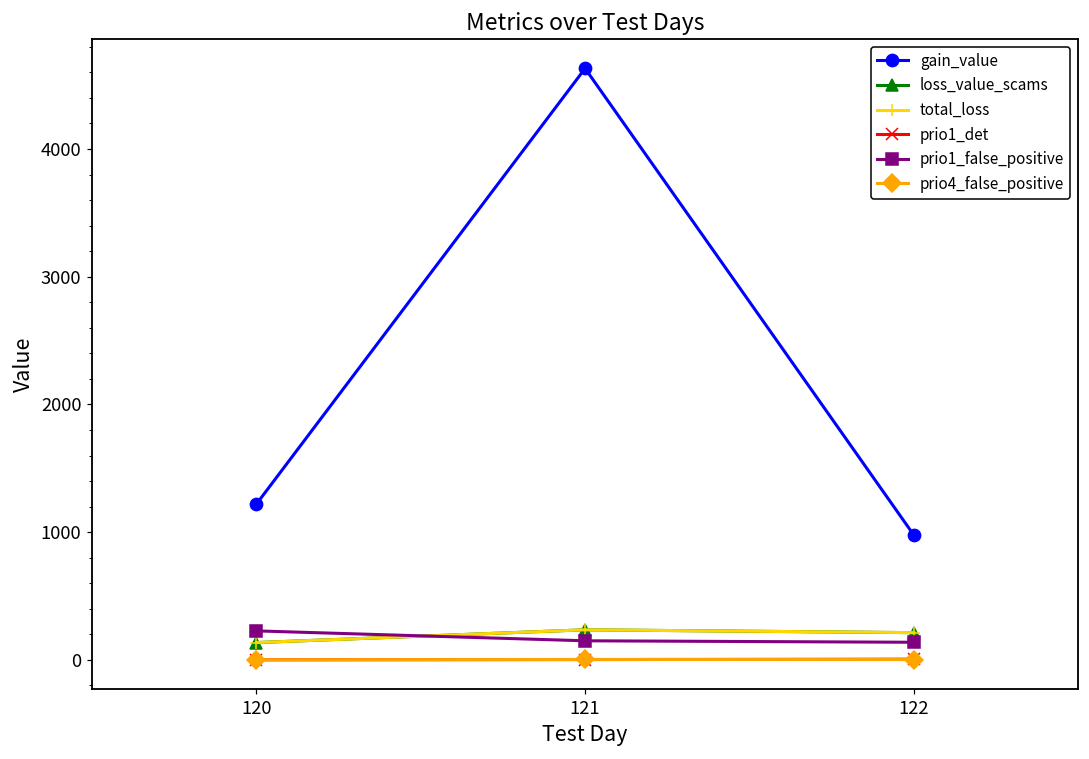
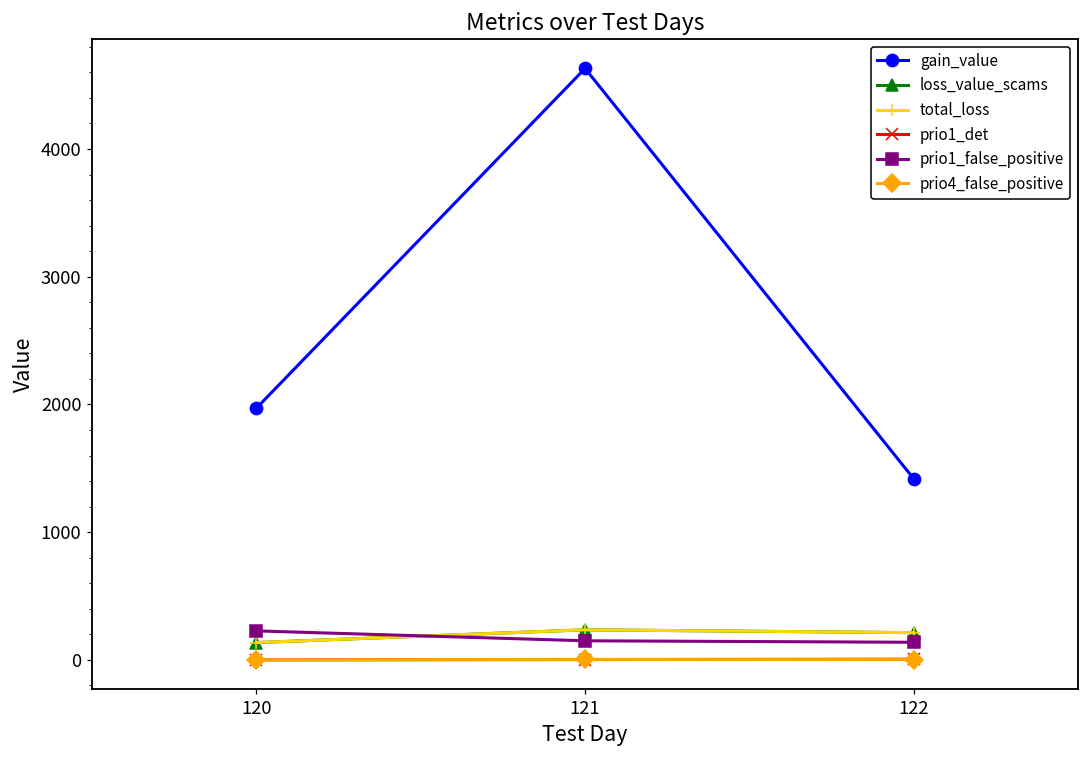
  {
    "gain_value": {
-     "120": 1220,
+     "120": 1970,
      "121": 4630,
-     "122": 980
+     "122": 1420
    },
    "prio1_false_positive": {
      "120": 230,
      "121": 150,
      "122": 140
    }
  }
